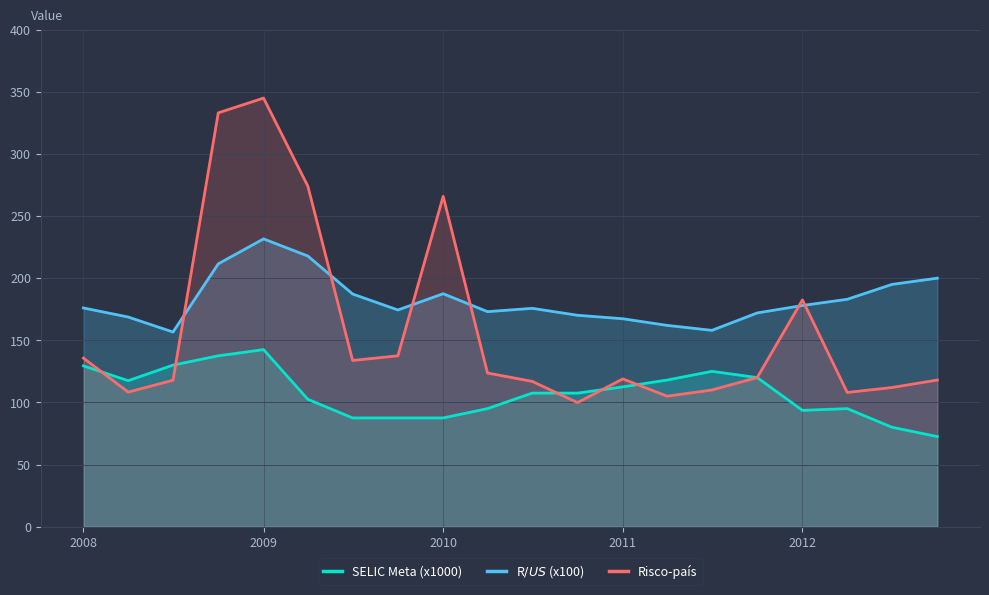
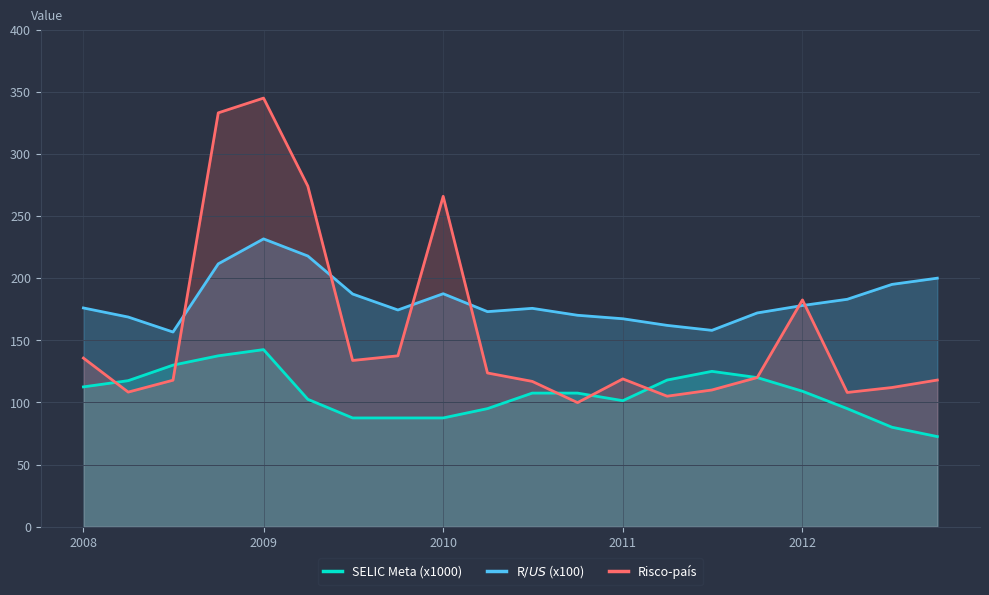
  {
    "SELIC Meta (x1000)": {
-     "2008": 129,
+     "2008": 113,
      "2009": 143,
      "2010": 88,
-     "2011": 113,
-     "2012": 94
+     "2011": 101,
+     "2012": 109
    },
    "Risco-país": {
      "2008": 136,
      "2009": 345,
      "2010": 266,
      "2011": 119,
      "2012": 183
    }
  }
